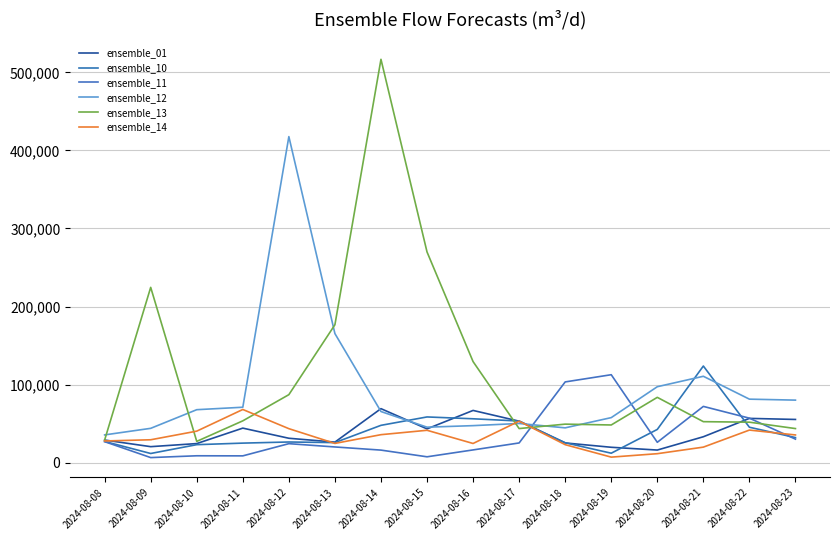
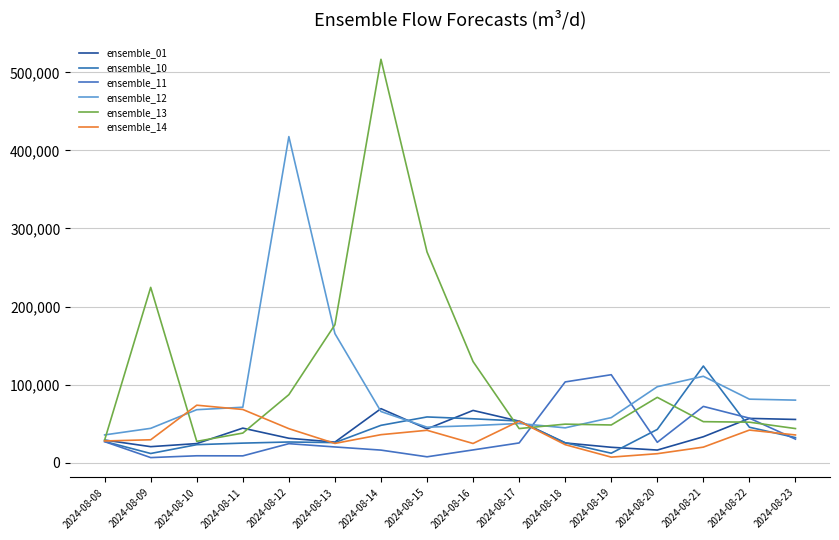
  {
    "ensemble_13": {
      "2024-08-09": "220,000",
-     "2024-08-11": "50,000",
+     "2024-08-11": "40,000",
      "2024-08-12": "90,000",
      "2024-08-13": "180,000",
      "2024-08-14": "520,000",
      "2024-08-15": "270,000",
      "2024-08-16": "130,000",
      "2024-08-17": "40,000",
      "2024-08-18": "50,000",
      "2024-08-19": "50,000",
      "2024-08-20": "80,000",
      "2024-08-21": "50,000",
      "2024-08-22": "50,000",
      "2024-08-23": "40,000"
    },
    "ensemble_14": {
      "2024-08-09": "30,000",
-     "2024-08-10": "40,000",
+     "2024-08-10": "70,000",
      "2024-08-12": "40,000",
      "2024-08-14": "40,000",
      "2024-08-16": "20,000",
      "2024-08-19": "10,000",
      "2024-08-20": "10,000",
      "2024-08-21": "20,000",
      "2024-08-22": "40,000",
      "2024-08-23": "40,000"
    }
  }
